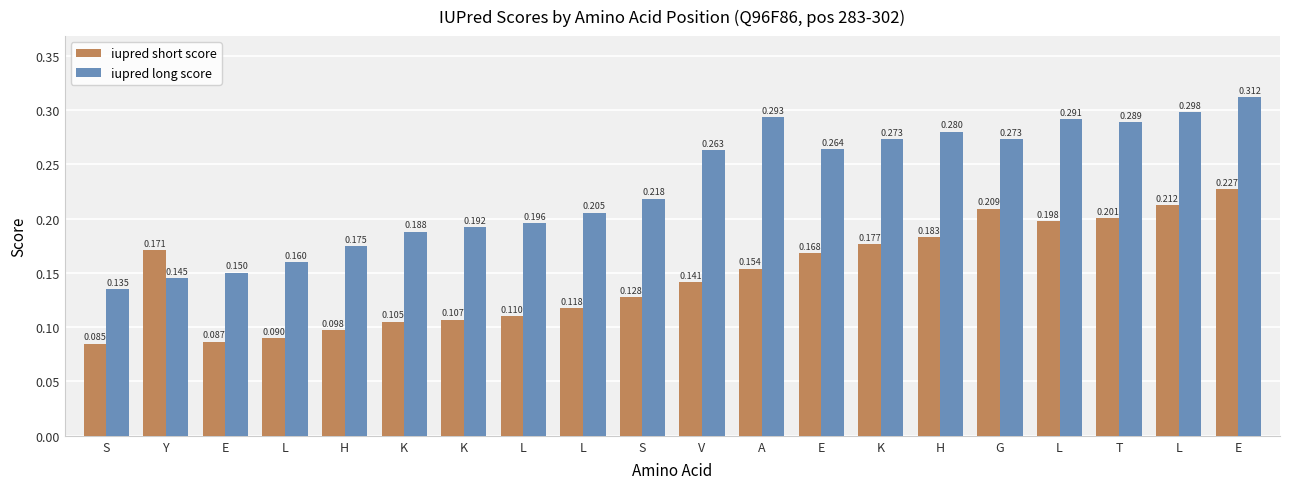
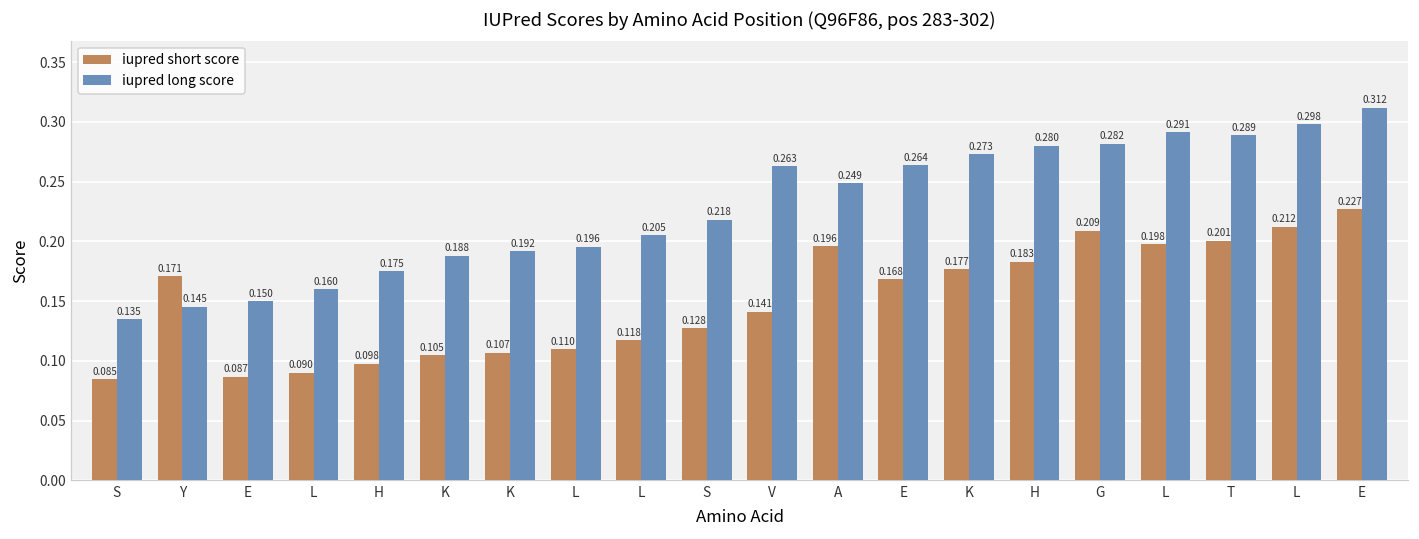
  {
    "iupred short score": {
      "Y": 0.171,
      "V": 0.141,
-     "A": 0.154,
+     "A": 0.196,
      "G": 0.209,
      "T": 0.201
    },
    "iupred long score": {
      "Y": 0.145,
      "V": 0.263,
-     "A": 0.293,
-     "G": 0.273,
+     "A": 0.249,
+     "G": 0.282,
      "T": 0.289
    }
  }
